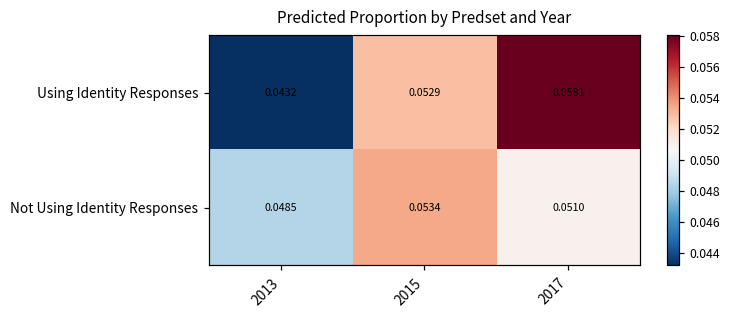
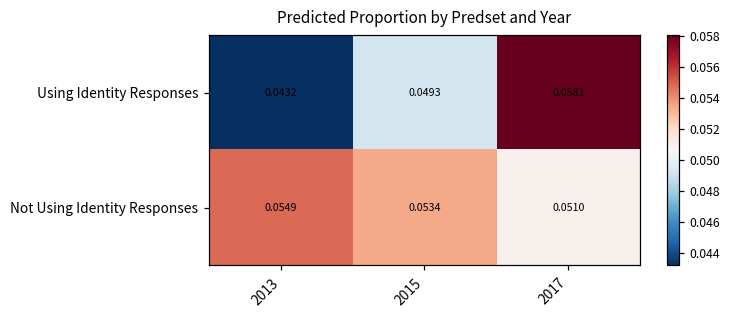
  {
    "Using Identity Responses": {
      "2013": 0.0432,
-     "2015": 0.0529,
+     "2015": 0.0493,
      "2017": 0.0581
    },
    "Not Using Identity Responses": {
-     "2013": 0.0485,
+     "2013": 0.0549,
      "2015": 0.0534,
      "2017": 0.0510
    }
  }
